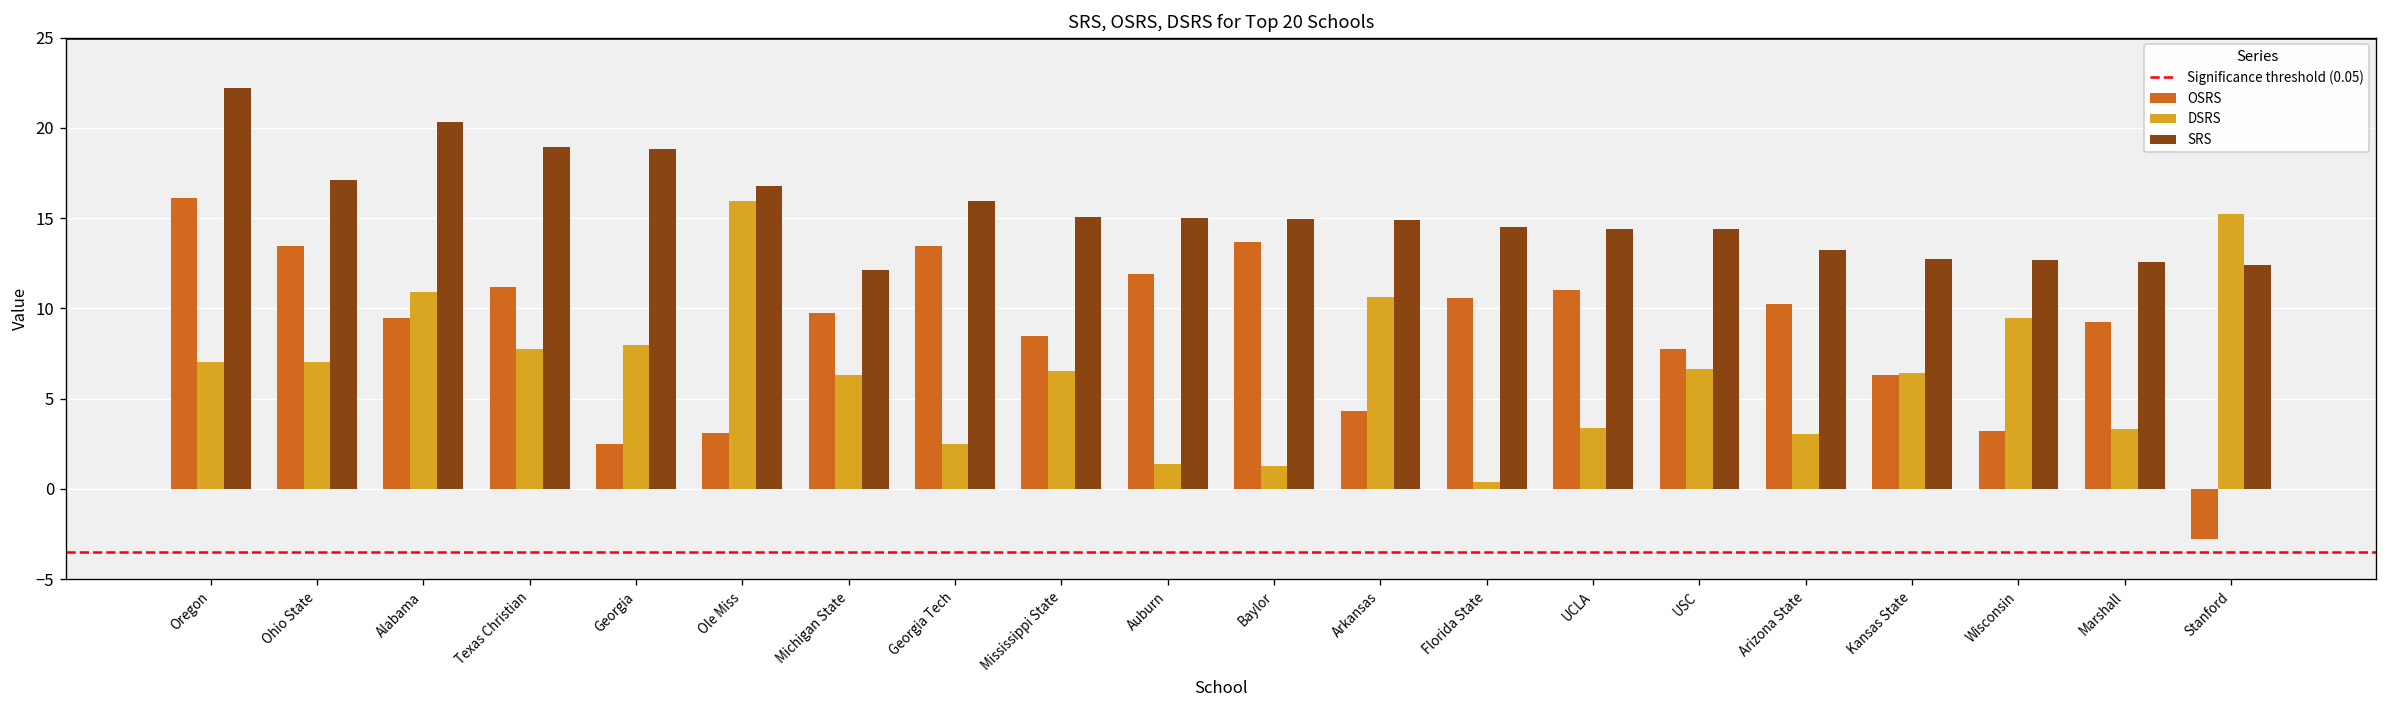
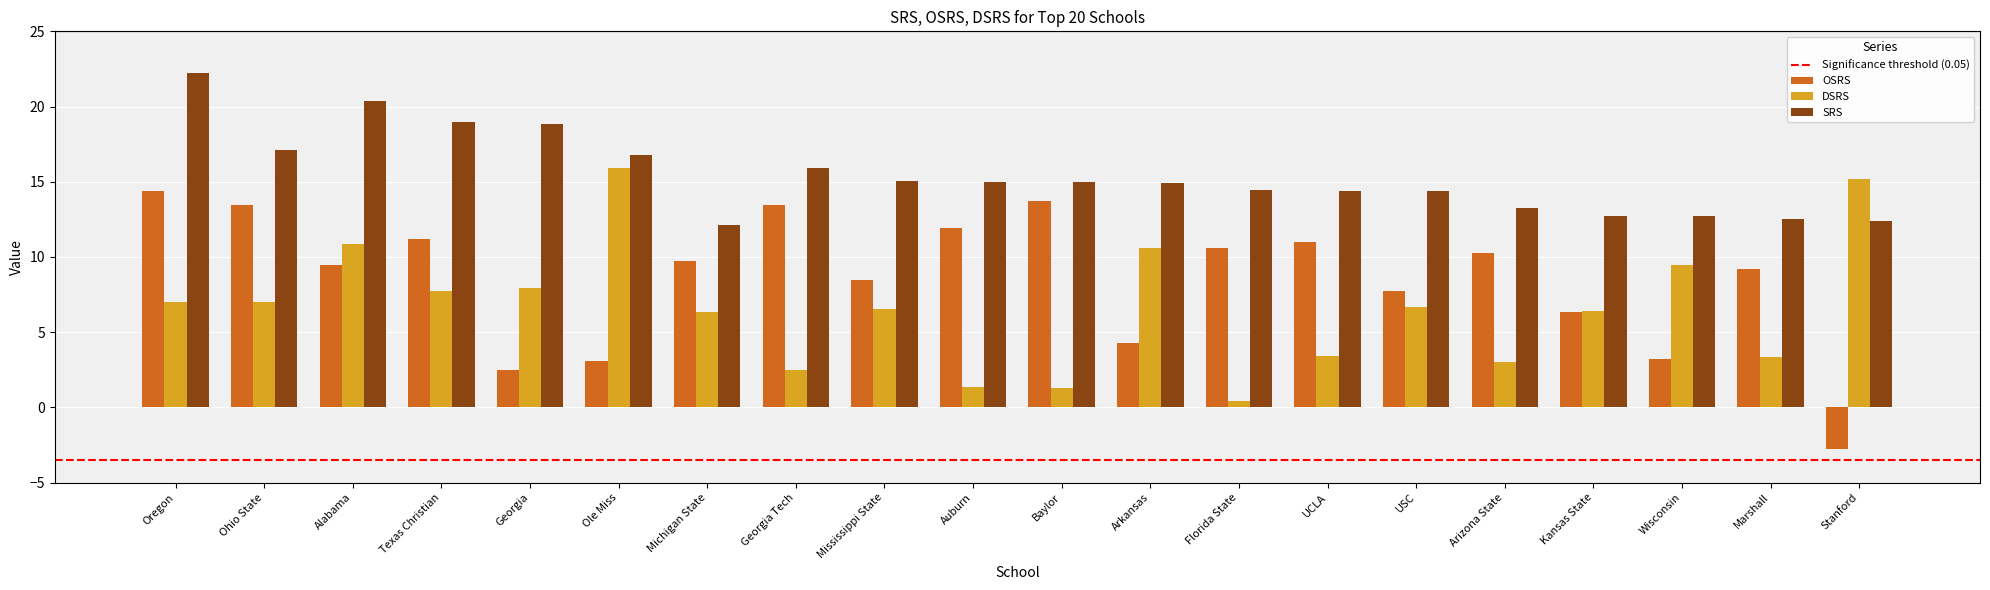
  {
    "OSRS": {
-     "Oregon": 16.1,
+     "Oregon": 14.4,
      "Ohio State": 13.4,
      "Alabama": 9.5,
      "Texas Christian": 11.2,
      "Georgia": 2.5,
      "Ole Miss": 3.1,
      "Michigan State": 9.8,
      "Georgia Tech": 13.4,
      "Mississippi State": 8.5,
      "Auburn": 11.9,
      "Baylor": 13.7,
      "Arkansas": 4.3,
      "Florida State": 10.6,
      "UCLA": 11.0,
      "USC": 7.7,
      "Arizona State": 10.2,
      "Kansas State": 6.3,
      "Wisconsin": 3.2,
      "Marshall": 9.2,
      "Stanford": -2.8
    },
    "DSRS": {
      "Oregon": 7.0,
      "Ohio State": 7.0,
      "Alabama": 10.9,
      "Texas Christian": 7.8,
      "Georgia": 8.0,
      "Ole Miss": 15.9,
      "Michigan State": 6.3,
      "Georgia Tech": 2.5,
      "Mississippi State": 6.6,
      "Auburn": 1.4,
      "Baylor": 1.3,
      "Arkansas": 10.6,
      "Florida State": 0.4,
      "UCLA": 3.4,
      "USC": 6.7,
      "Arizona State": 3.0,
      "Kansas State": 6.4,
      "Wisconsin": 9.5,
      "Marshall": 3.3,
      "Stanford": 15.2
    },
    "SRS": {
      "Oregon": 22.2,
      "Ohio State": 17.1,
      "Alabama": 20.3,
      "Texas Christian": 19.0,
      "Georgia": 18.8,
      "Ole Miss": 16.8,
      "Michigan State": 12.1,
      "Georgia Tech": 15.9,
      "Mississippi State": 15.0,
      "Auburn": 15.0,
      "Baylor": 15.0,
      "Arkansas": 14.9,
      "Florida State": 14.5,
      "UCLA": 14.4,
      "USC": 14.4,
      "Arizona State": 13.3,
      "Kansas State": 12.7,
      "Wisconsin": 12.7,
      "Marshall": 12.6,
      "Stanford": 12.4
    }
  }
